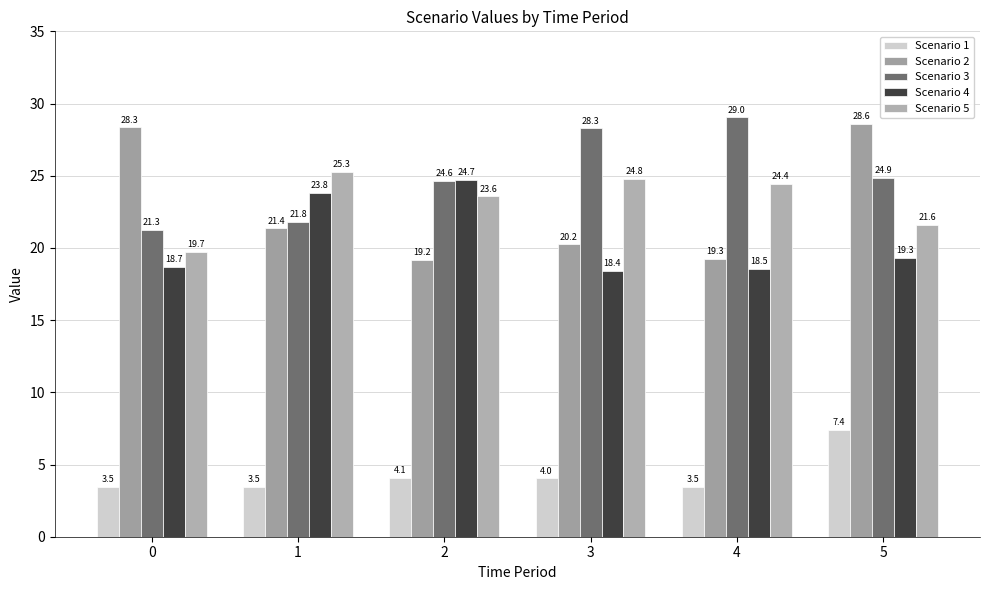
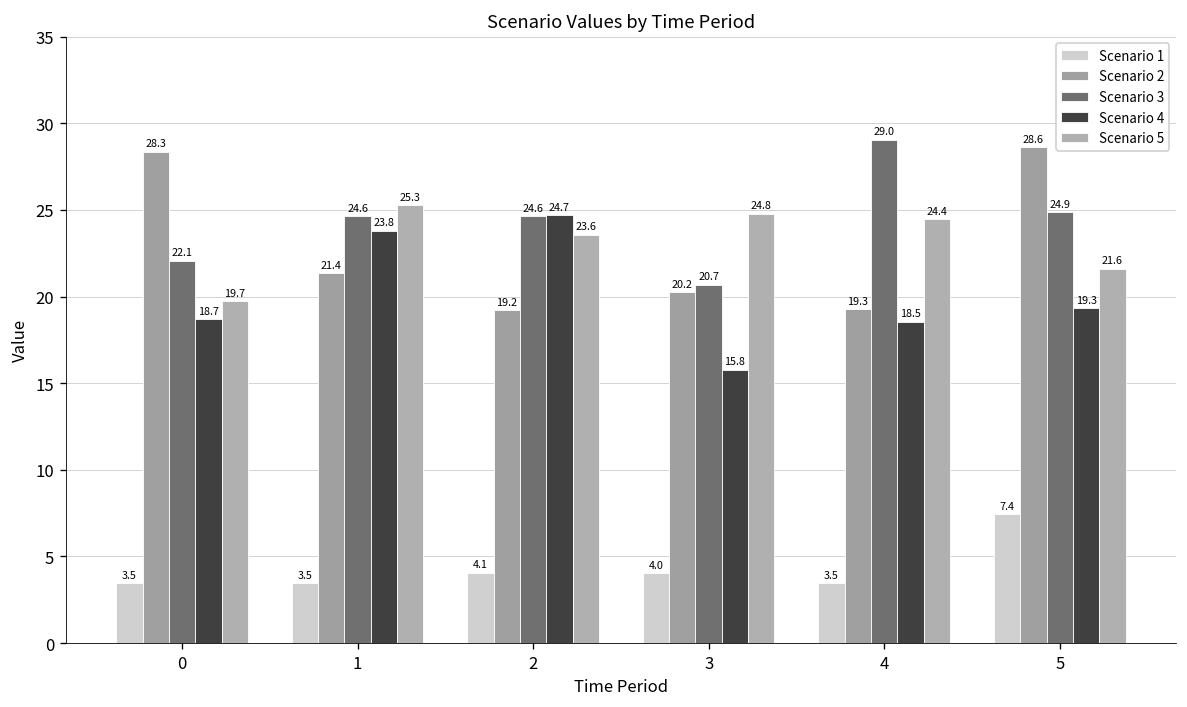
  {
    "Scenario 3": {
-     "0": 21.3,
-     "1": 21.8,
+     "0": 22.1,
+     "1": 24.6,
      "2": 24.6,
-     "3": 28.3,
+     "3": 20.7,
      "4": 29.0,
      "5": 24.9
    },
    "Scenario 4": {
      "0": 18.7,
      "1": 23.8,
      "2": 24.7,
-     "3": 18.4,
+     "3": 15.8,
      "4": 18.5,
      "5": 19.3
    }
  }
